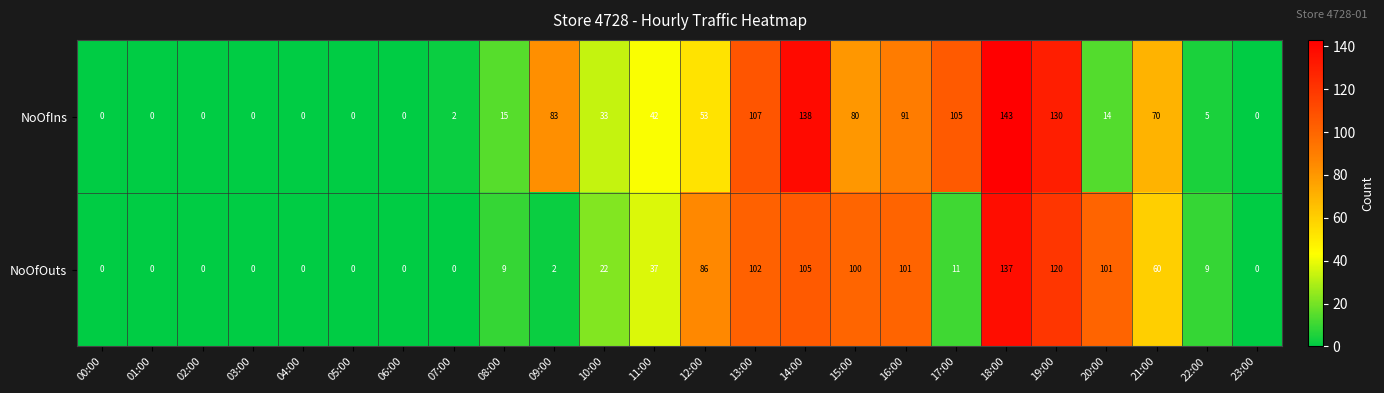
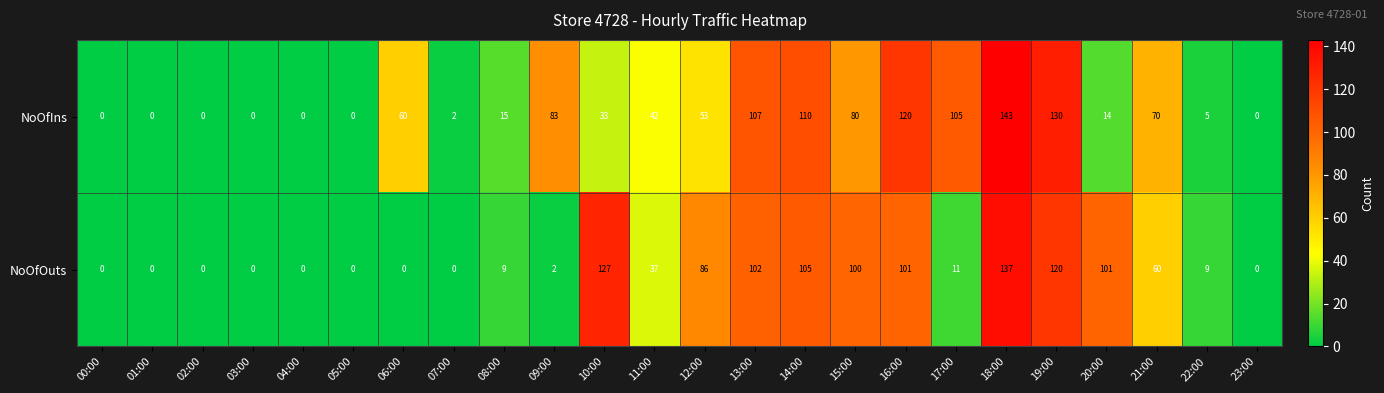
  {
    "NoOfIns": {
      "00:00": 0,
      "01:00": 0,
      "02:00": 0,
      "03:00": 0,
      "04:00": 0,
      "05:00": 0,
-     "06:00": 0,
+     "06:00": 60,
      "07:00": 2,
      "08:00": 15,
      "09:00": 83,
      "10:00": 33,
      "11:00": 42,
      "12:00": 53,
      "13:00": 107,
-     "14:00": 138,
+     "14:00": 110,
      "15:00": 80,
-     "16:00": 91,
+     "16:00": 120,
      "17:00": 105,
      "18:00": 143,
      "19:00": 130,
      "20:00": 14,
      "21:00": 70,
      "22:00": 5,
      "23:00": 0
    },
    "NoOfOuts": {
      "00:00": 0,
      "01:00": 0,
      "02:00": 0,
      "03:00": 0,
      "04:00": 0,
      "05:00": 0,
      "06:00": 0,
      "07:00": 0,
      "08:00": 9,
      "09:00": 2,
-     "10:00": 22,
+     "10:00": 127,
      "11:00": 37,
      "12:00": 86,
      "13:00": 102,
      "14:00": 105,
      "15:00": 100,
      "16:00": 101,
      "17:00": 11,
      "18:00": 137,
      "19:00": 120,
      "20:00": 101,
      "21:00": 60,
      "22:00": 9,
      "23:00": 0
    }
  }
